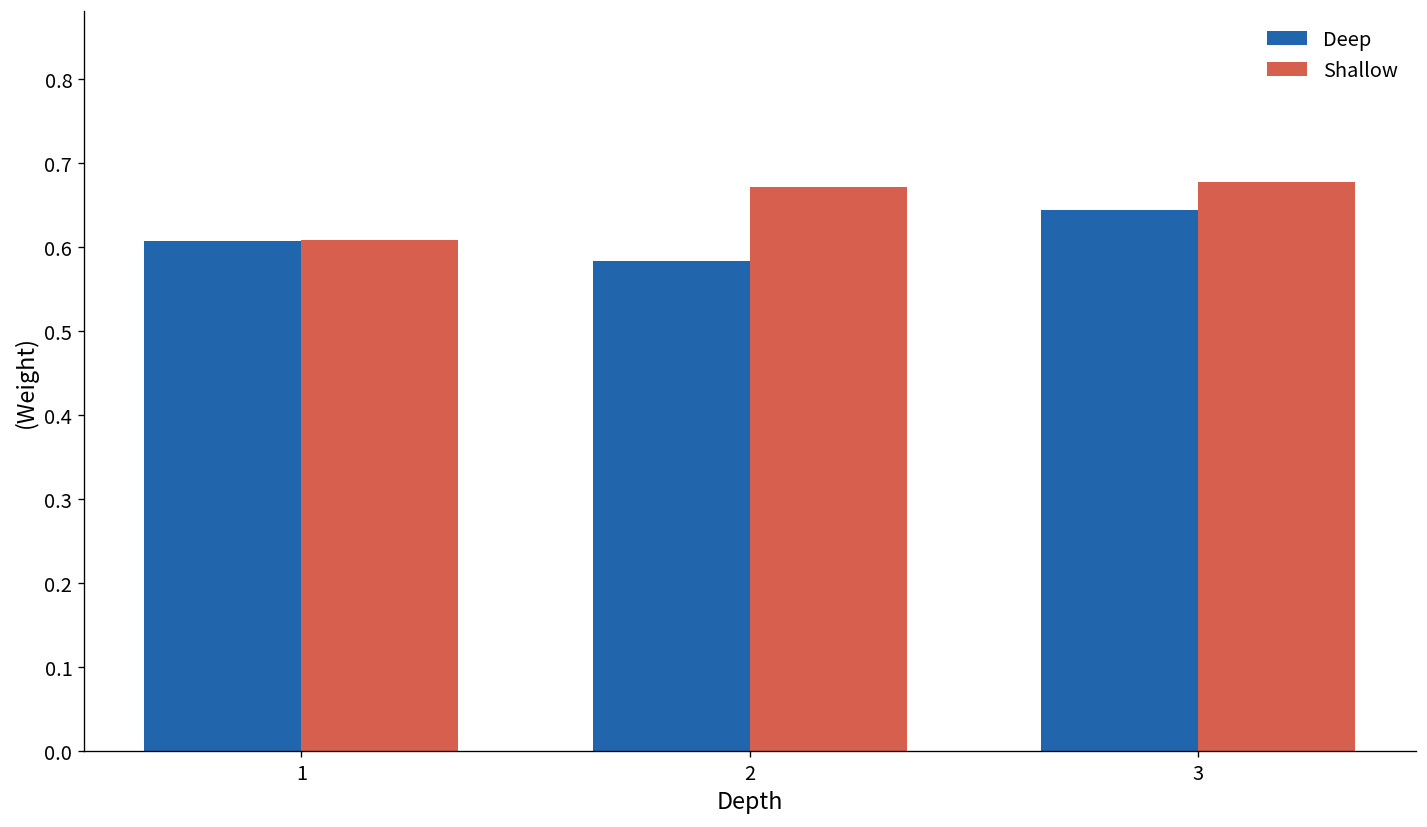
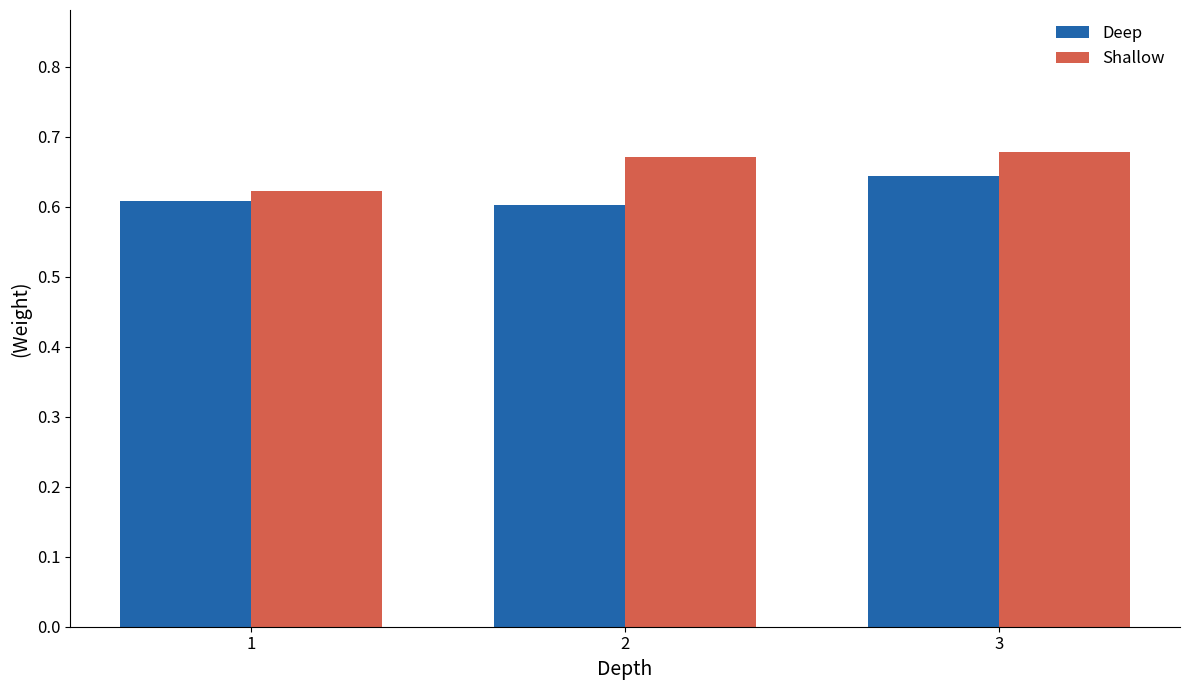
  {
    "Deep": {
      "1": 0.61,
-     "2": 0.58,
+     "2": 0.60,
      "3": 0.64
    },
    "Shallow": {
-     "1": 0.61,
+     "1": 0.62,
      "2": 0.67,
      "3": 0.68
    }
  }
